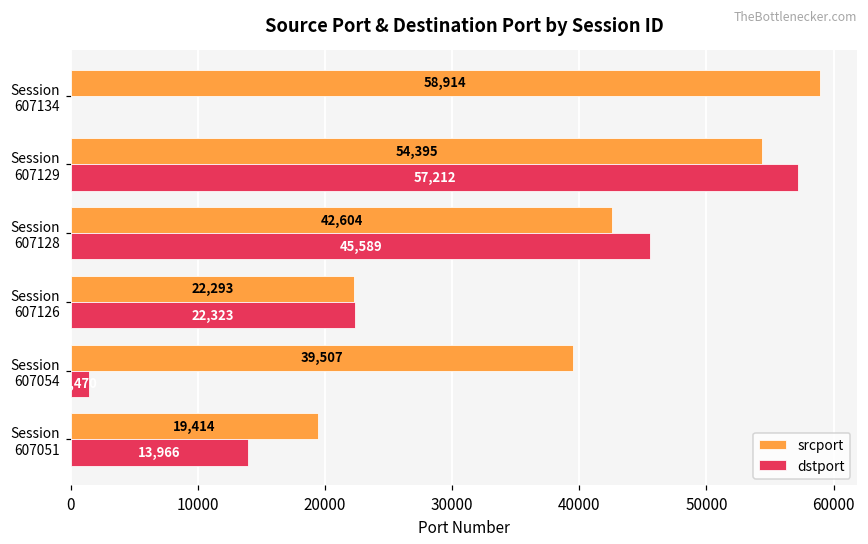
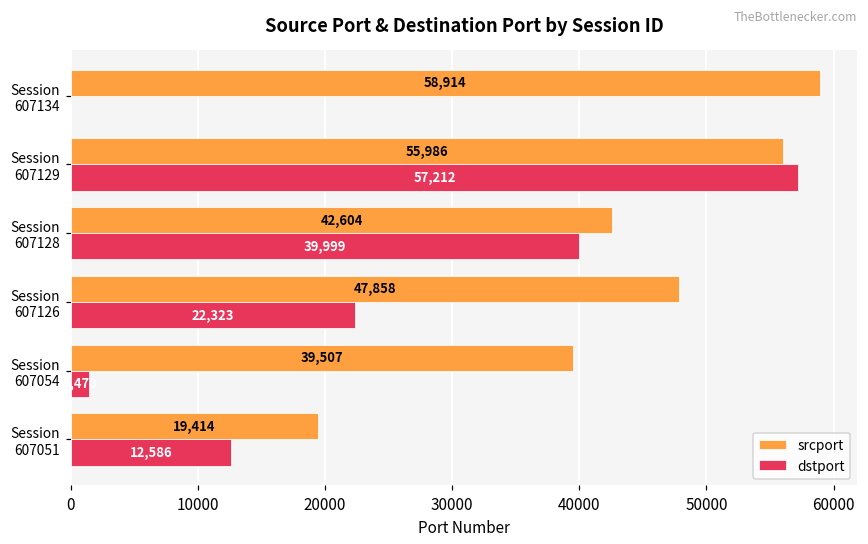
  {
    "srcport": {
      "Session 607134": "58,914",
-     "Session 607129": "54,395",
+     "Session 607129": "55,986",
      "Session 607128": "42,604",
-     "Session 607126": "22,293",
+     "Session 607126": "47,858",
      "Session 607054": "39,507",
      "Session 607051": "19,414"
    },
    "dstport": {
      "Session 607129": "57,212",
-     "Session 607128": "45,589",
+     "Session 607128": "39,999",
      "Session 607126": "22,323",
-     "Session 607051": "13,966"
+     "Session 607051": "12,586"
    }
  }
